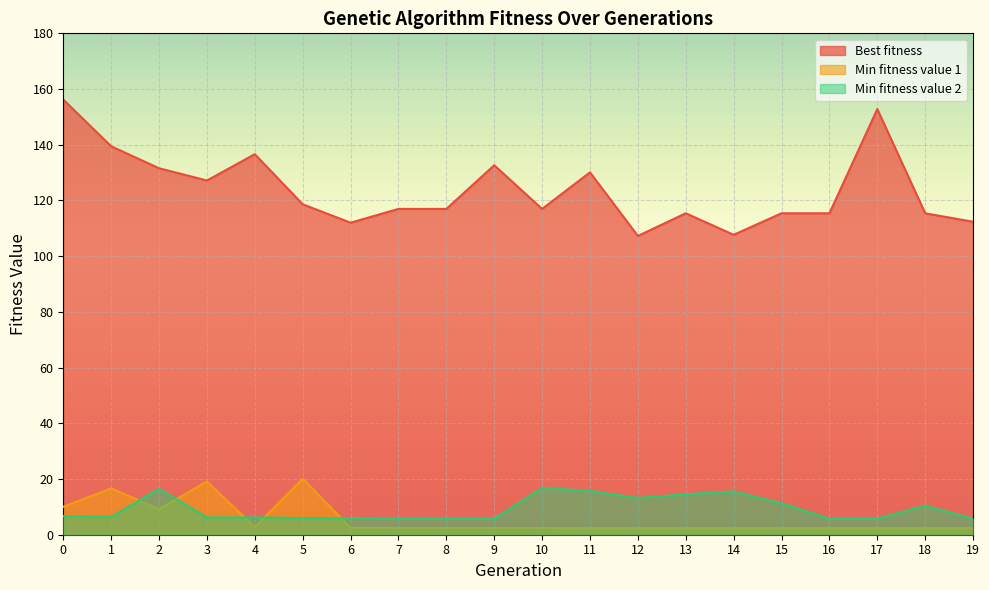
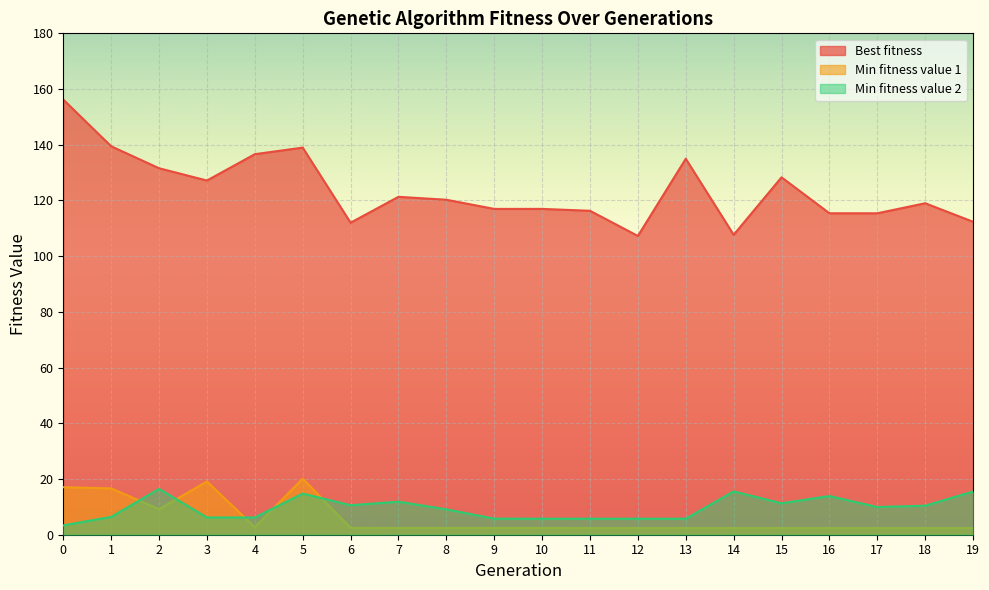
  {
    "Best fitness": {
      "0": 156,
      "1": 139,
      "2": 132,
      "3": 127,
      "4": 137,
-     "5": 119,
+     "5": 139,
      "6": 112,
-     "7": 117,
-     "8": 117,
-     "9": 133,
+     "7": 121,
+     "8": 120,
+     "9": 117,
      "10": 117,
-     "11": 130,
+     "11": 116,
      "12": 107,
-     "13": 115,
+     "13": 135,
      "14": 108,
-     "15": 115,
+     "15": 128,
      "16": 115,
-     "17": 153,
-     "18": 115,
+     "17": 115,
+     "18": 119,
      "19": 112
    },
    "Min fitness value 1": {
-     "0": 10,
+     "0": 17,
      "1": 17,
      "2": 9,
      "3": 19,
      "4": 3,
      "5": 20,
      "6": 2,
      "7": 2,
      "8": 2,
      "9": 2,
      "10": 2,
      "11": 2,
      "12": 2,
      "13": 2,
      "14": 2,
      "15": 2,
      "16": 2,
      "17": 2,
      "18": 2,
      "19": 2
    },
    "Min fitness value 2": {
-     "0": 7,
+     "0": 3,
      "1": 6,
      "2": 16,
      "3": 6,
      "4": 6,
-     "5": 6,
-     "6": 6,
-     "7": 6,
-     "8": 6,
+     "5": 15,
+     "6": 11,
+     "7": 12,
+     "8": 9,
      "9": 6,
-     "10": 17,
-     "11": 16,
-     "12": 13,
-     "13": 15,
+     "10": 6,
+     "11": 6,
+     "12": 6,
+     "13": 6,
      "14": 16,
      "15": 11,
-     "16": 6,
-     "17": 6,
+     "16": 14,
+     "17": 10,
      "18": 10,
-     "19": 6
+     "19": 16
    }
  }
